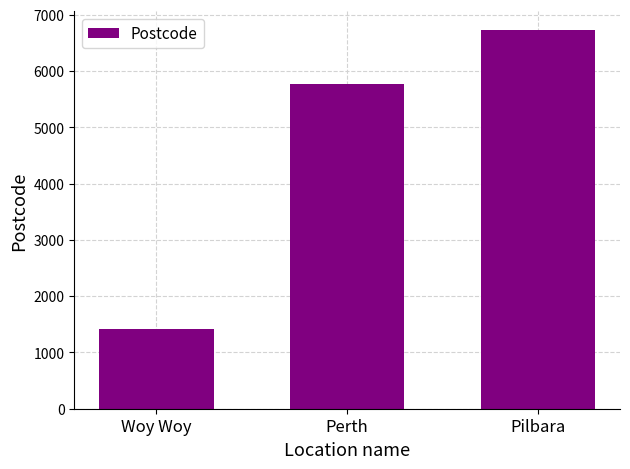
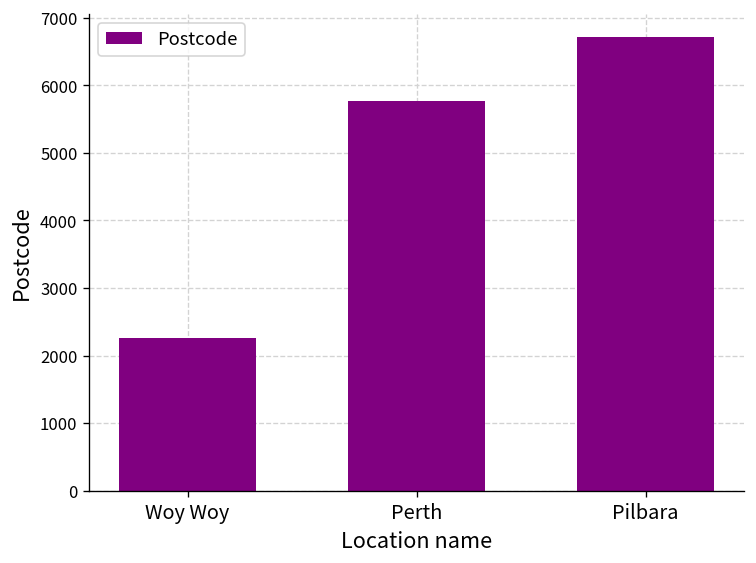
  {
-   "Woy Woy": 1400,
+   "Woy Woy": 2300,
    "Perth": 5800,
    "Pilbara": 6700
  }
